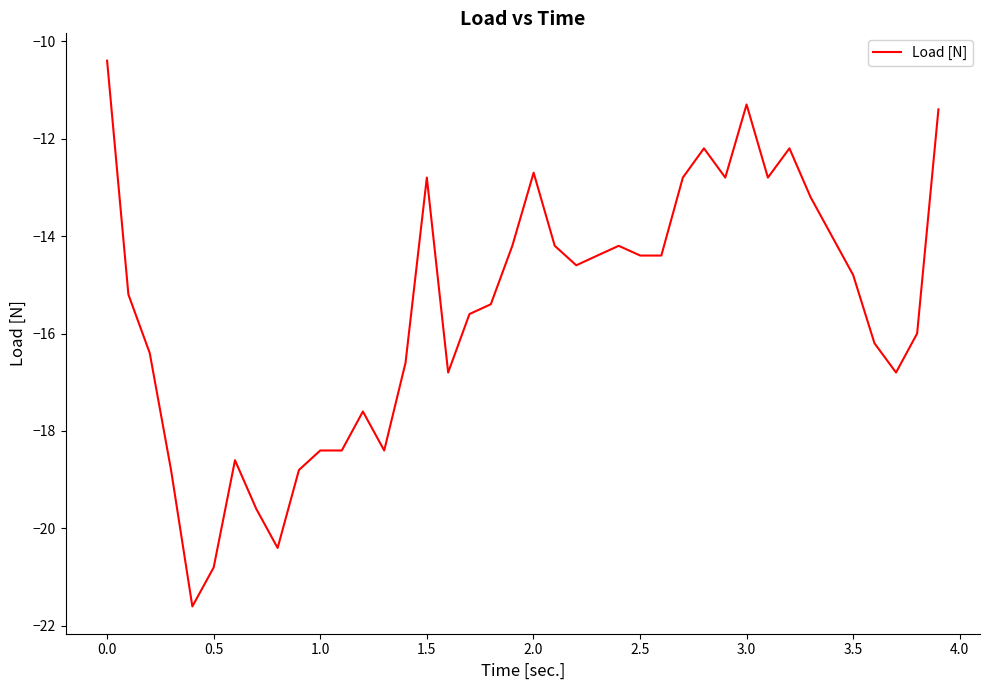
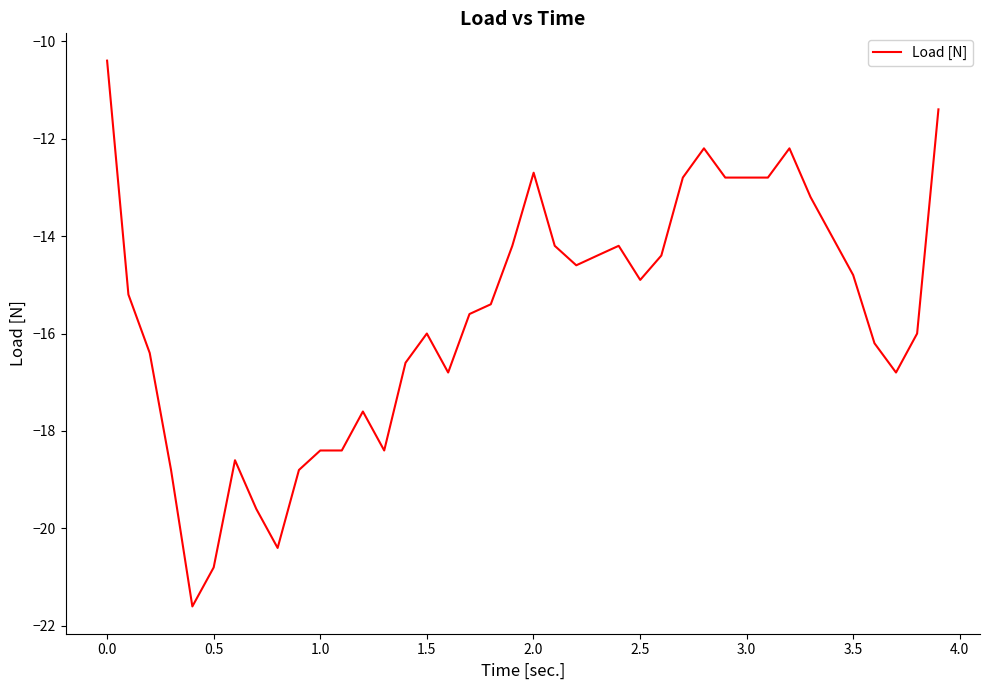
  {
    "0.0": -10.4,
    "0.5": -20.8,
    "1.0": -18.4,
-   "1.5": -12.8,
+   "1.5": -16.0,
    "2.0": -12.7,
-   "2.5": -14.4,
-   "3.0": -11.3,
+   "2.5": -14.9,
+   "3.0": -12.8,
    "3.5": -14.8
  }
